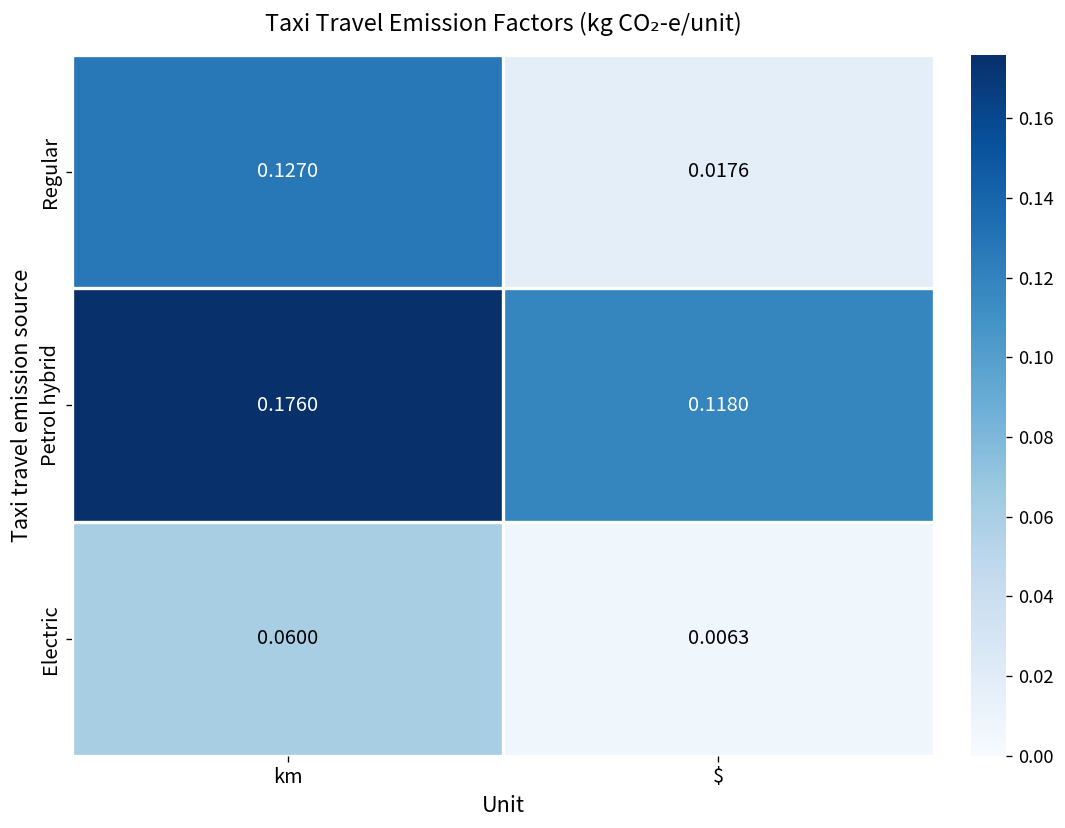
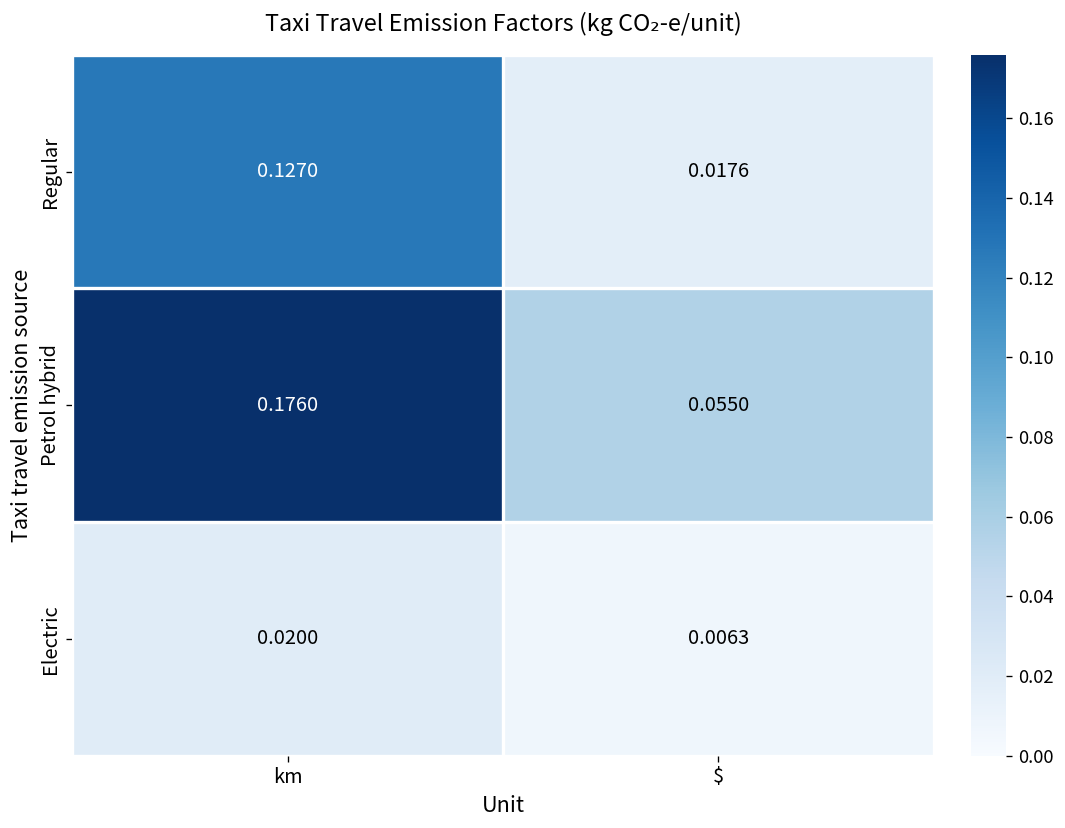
  {
    "Regular": {
      "km": 0.1270,
      "$": 0.0176
    },
    "Petrol hybrid": {
      "km": 0.1760,
-     "$": 0.1180
+     "$": 0.0550
    },
    "Electric": {
-     "km": 0.0600,
+     "km": 0.0200,
      "$": 0.0063
    }
  }
